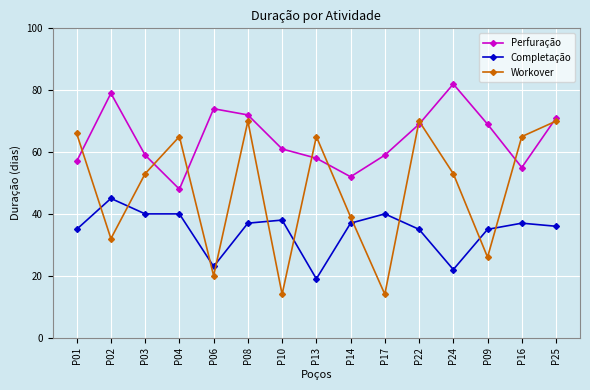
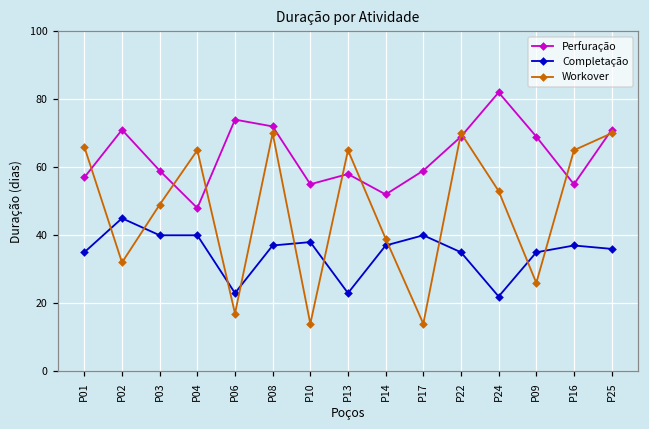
  {
    "Perfuração": {
      "P01": 57,
-     "P02": 79,
+     "P02": 71,
      "P03": 59,
      "P04": 48,
      "P06": 74,
      "P08": 72,
-     "P10": 61,
+     "P10": 55,
      "P13": 58,
      "P14": 52,
      "P17": 59,
      "P22": 69,
      "P24": 82,
      "P09": 69,
      "P16": 55,
      "P25": 71
    },
    "Completação": {
      "P01": 35,
      "P02": 45,
      "P03": 40,
      "P04": 40,
      "P06": 23,
      "P08": 37,
      "P10": 38,
-     "P13": 19,
+     "P13": 23,
      "P14": 37,
      "P17": 40,
      "P22": 35,
      "P24": 22,
      "P09": 35,
      "P16": 37,
      "P25": 36
    },
    "Workover": {
      "P01": 66,
      "P02": 32,
-     "P03": 53,
+     "P03": 49,
      "P04": 65,
-     "P06": 20,
+     "P06": 17,
      "P08": 70,
      "P10": 14,
      "P13": 65,
      "P14": 39,
      "P17": 14,
      "P22": 70,
      "P24": 53,
      "P09": 26,
      "P16": 65,
      "P25": 70
    }
  }
